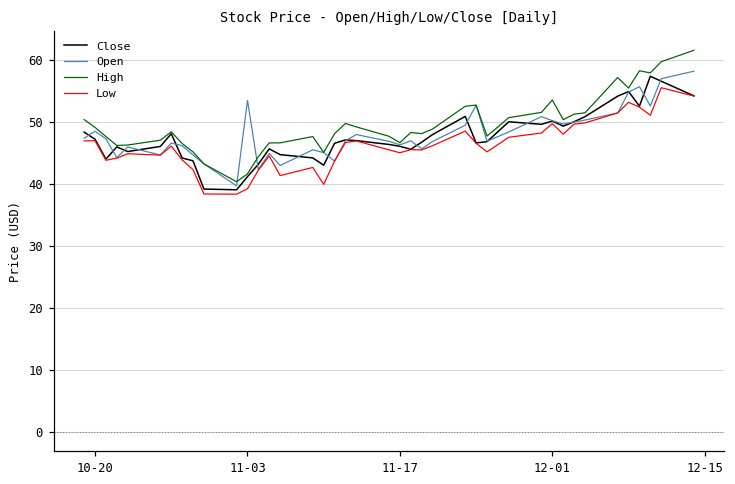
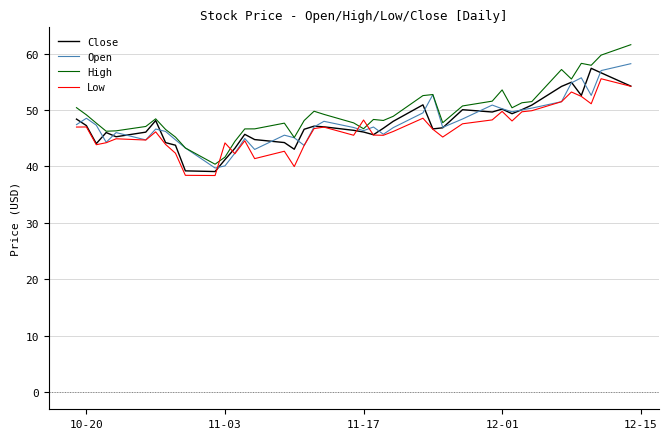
  {
    "Open": {
      "10-20": 49,
-     "11-03": 54
+     "11-03": 40
    },
    "High": {
      "10-20": 49,
      "12-01": 54
    },
    "Low": {
-     "11-03": 39,
-     "11-17": 45
+     "11-03": 44,
+     "11-17": 48
    }
  }
